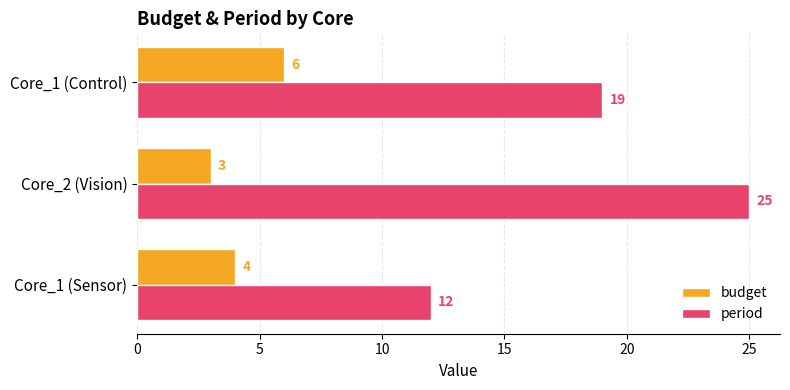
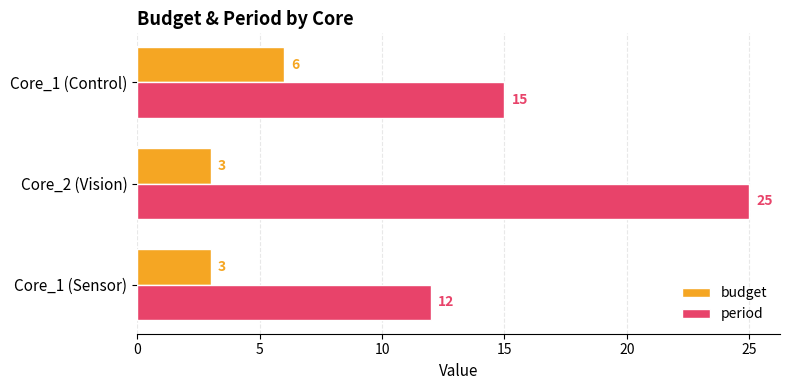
  {
    "budget": {
      "Core_1 (Control)": 6,
      "Core_2 (Vision)": 3,
-     "Core_1 (Sensor)": 4
+     "Core_1 (Sensor)": 3
    },
    "period": {
-     "Core_1 (Control)": 19,
+     "Core_1 (Control)": 15,
      "Core_2 (Vision)": 25,
      "Core_1 (Sensor)": 12
    }
  }
